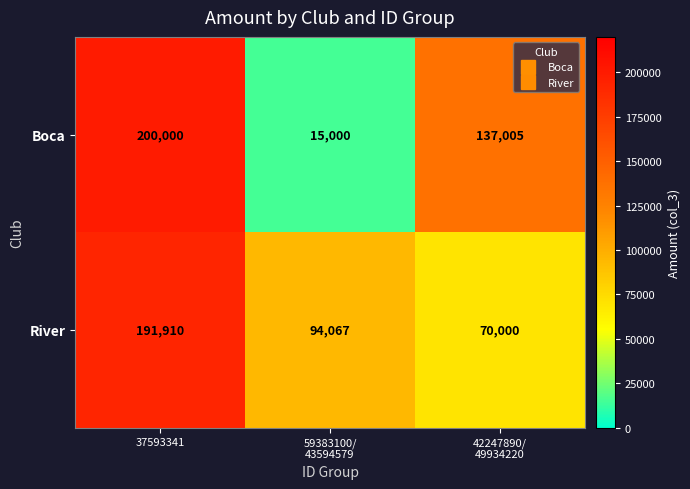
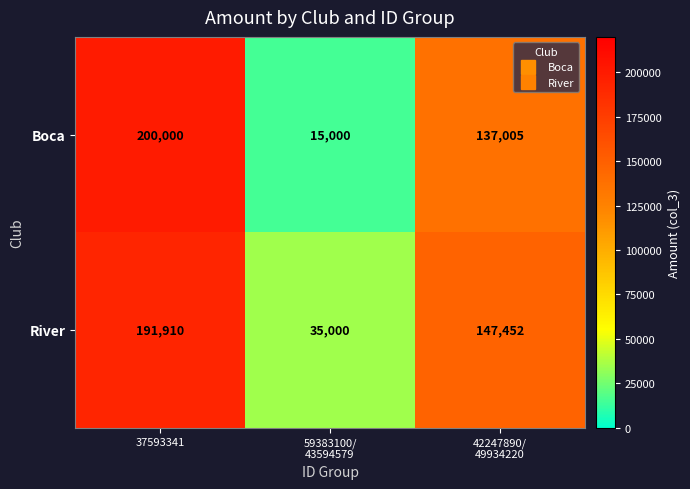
  {
    "Boca": {
      "37593341": "200,000",
      "59383100/ 43594579": "15,000",
      "42247890/ 49934220": "137,005"
    },
    "River": {
      "37593341": "191,910",
-     "59383100/ 43594579": "94,067",
-     "42247890/ 49934220": "70,000"
+     "59383100/ 43594579": "35,000",
+     "42247890/ 49934220": "147,452"
    }
  }
